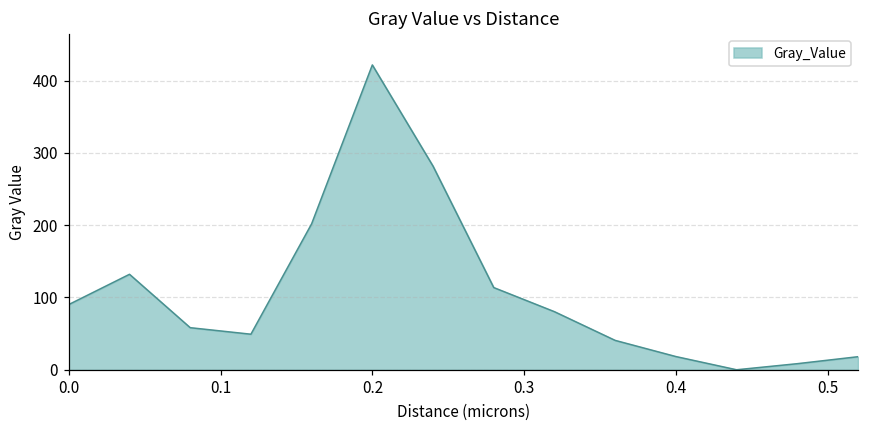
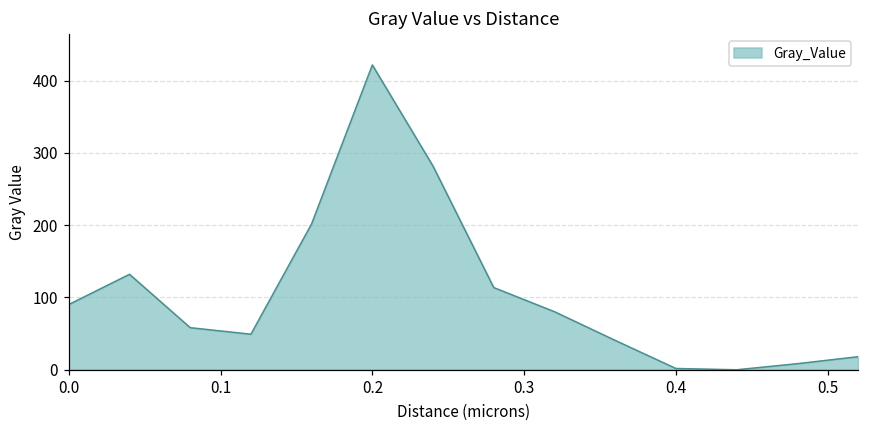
  {
    "0.0": 90,
    "0.2": 420,
-   "0.4": 20
+   "0.4": 0
  }
